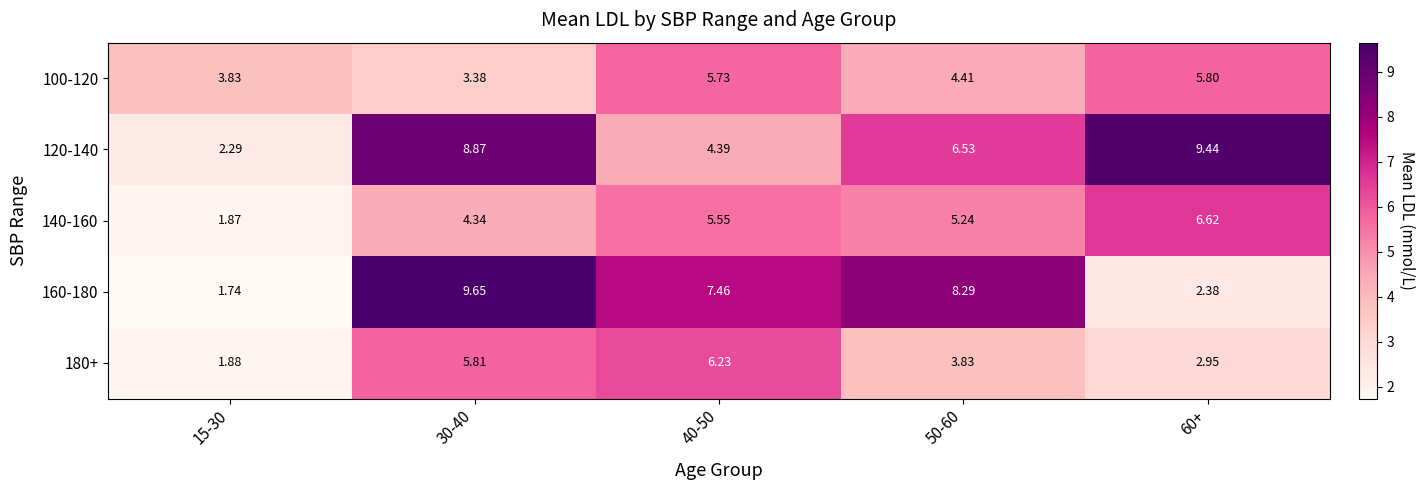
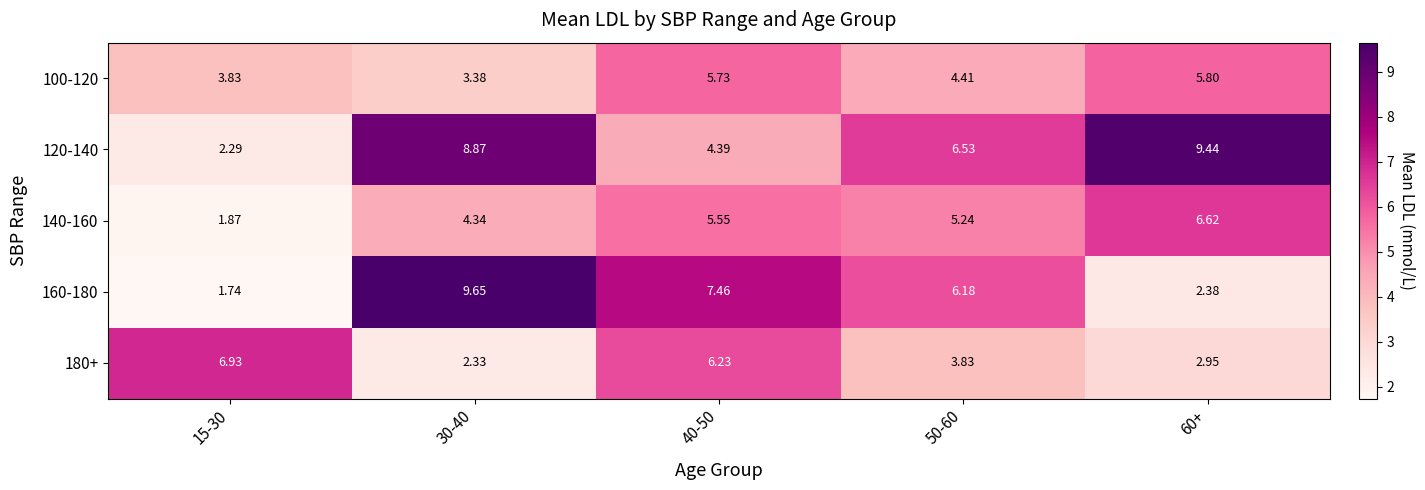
  {
    "100-120": {
      "15-30": 3.83,
      "30-40": 3.38,
      "40-50": 5.73,
      "50-60": 4.41,
      "60+": 5.80
    },
    "120-140": {
      "15-30": 2.29,
      "30-40": 8.87,
      "40-50": 4.39,
      "50-60": 6.53,
      "60+": 9.44
    },
    "140-160": {
      "15-30": 1.87,
      "30-40": 4.34,
      "40-50": 5.55,
      "50-60": 5.24,
      "60+": 6.62
    },
    "160-180": {
      "15-30": 1.74,
      "30-40": 9.65,
      "40-50": 7.46,
-     "50-60": 8.29,
+     "50-60": 6.18,
      "60+": 2.38
    },
    "180+": {
-     "15-30": 1.88,
-     "30-40": 5.81,
+     "15-30": 6.93,
+     "30-40": 2.33,
      "40-50": 6.23,
      "50-60": 3.83,
      "60+": 2.95
    }
  }
